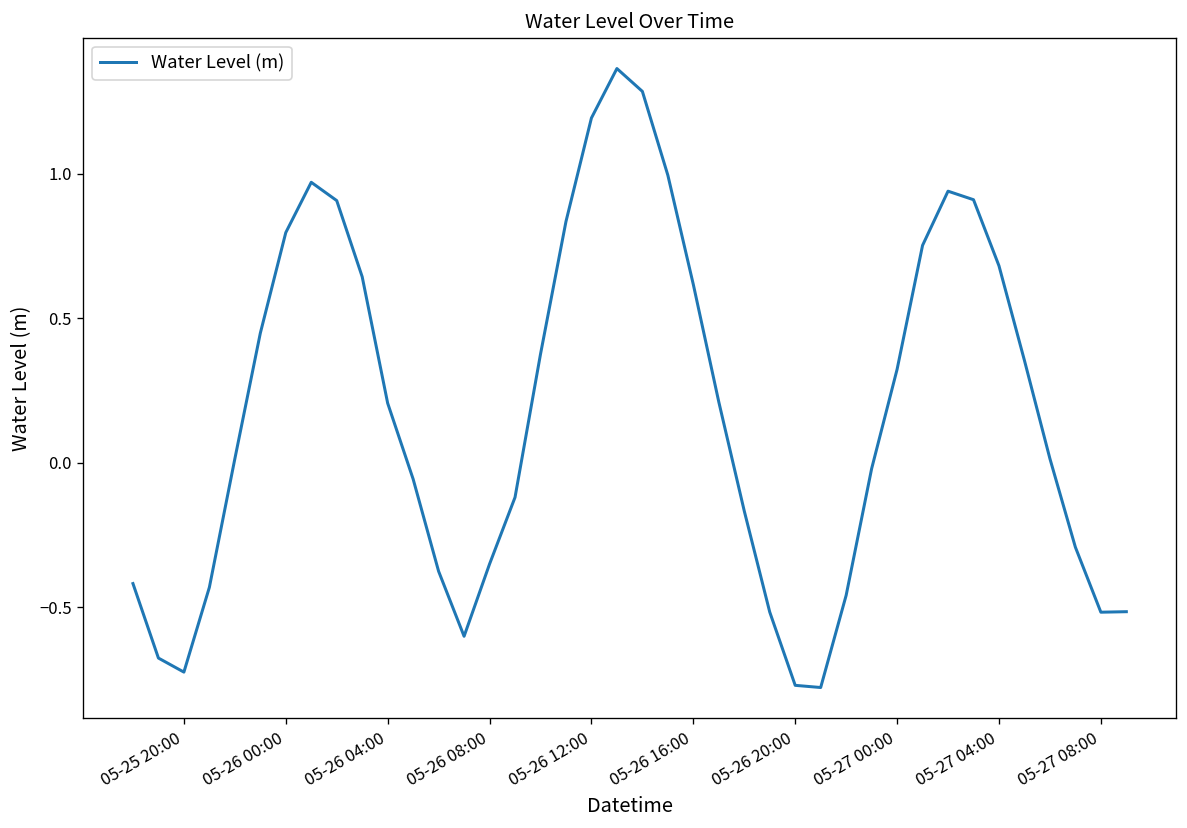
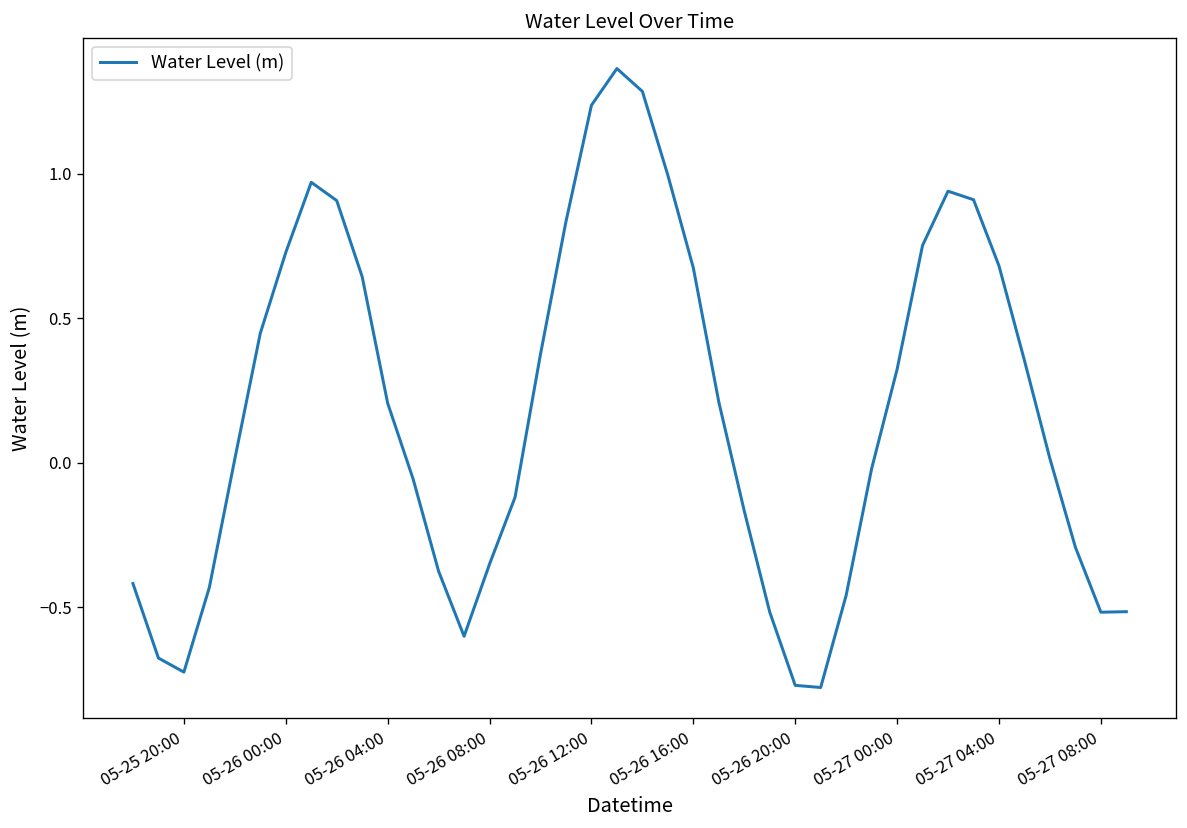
  {
    "05-25 20:00": -0.72,
-   "05-26 00:00": 0.80,
+   "05-26 00:00": 0.73,
    "05-26 04:00": 0.21,
    "05-26 08:00": -0.35,
-   "05-26 12:00": 1.19,
-   "05-26 16:00": 0.62,
+   "05-26 12:00": 1.24,
+   "05-26 16:00": 0.67,
    "05-26 20:00": -0.77,
    "05-27 00:00": 0.32,
    "05-27 04:00": 0.68,
    "05-27 08:00": -0.52
  }
